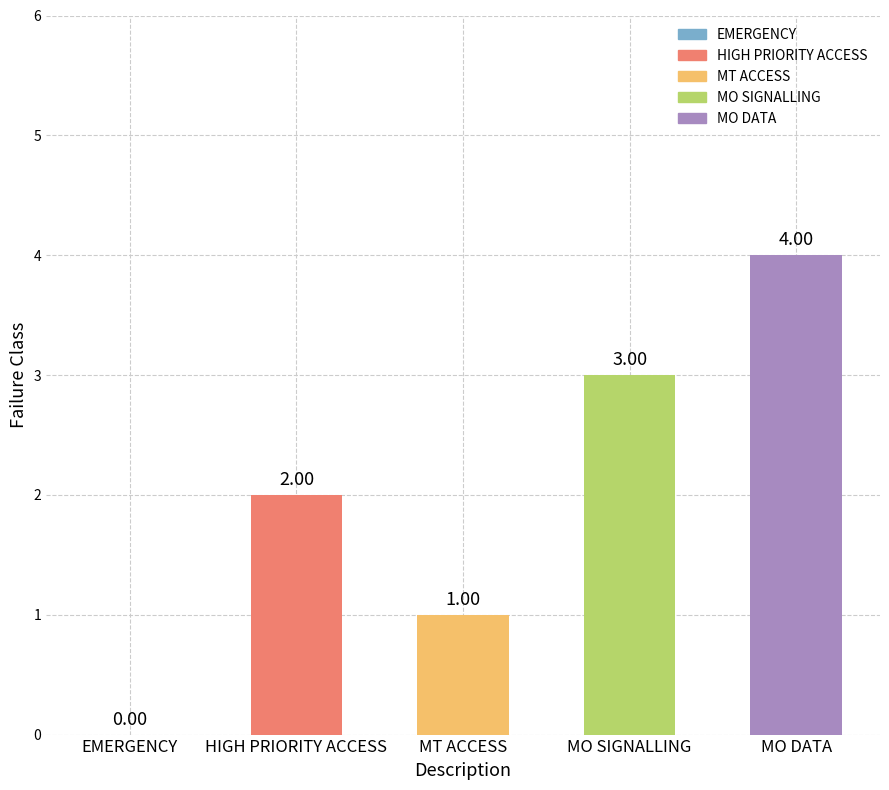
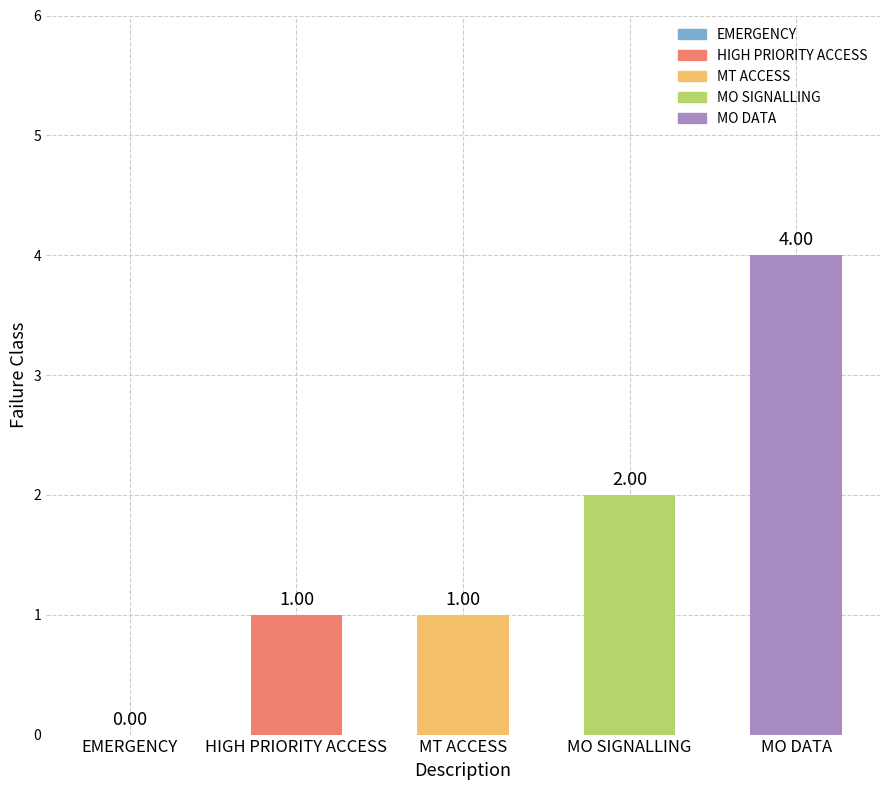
  {
    "EMERGENCY": 0.00,
-   "HIGH PRIORITY ACCESS": 2.00,
+   "HIGH PRIORITY ACCESS": 1.00,
    "MT ACCESS": 1.00,
-   "MO SIGNALLING": 3.00,
+   "MO SIGNALLING": 2.00,
    "MO DATA": 4.00
  }
